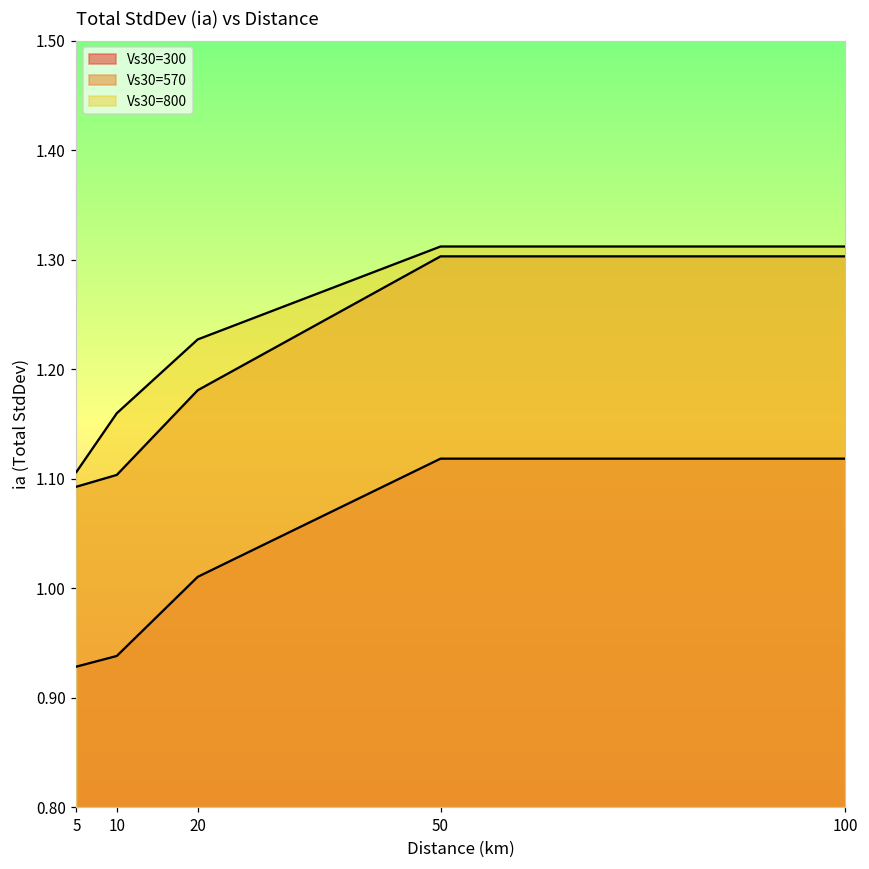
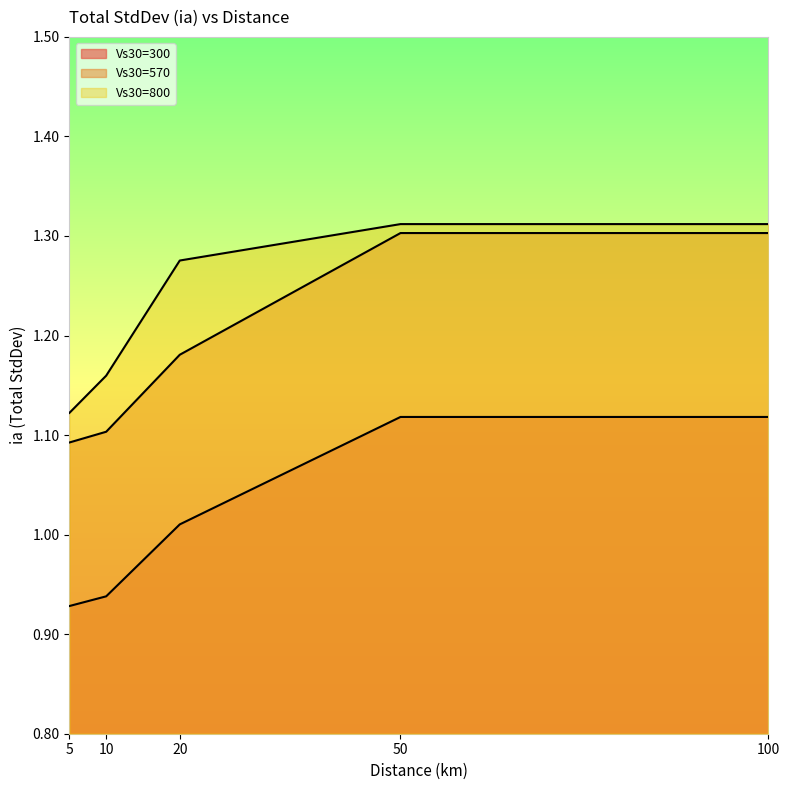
  {
    "Vs30=800": {
-     "5": 1.11,
+     "5": 1.12,
      "10": 1.16,
-     "20": 1.23,
+     "20": 1.28,
      "50": 1.31,
      "100": 1.31
    }
  }
